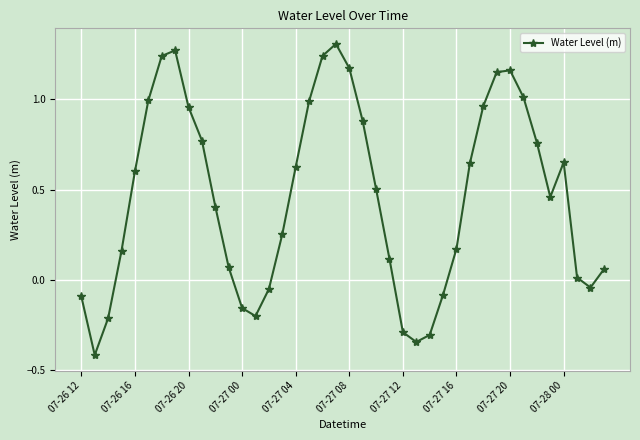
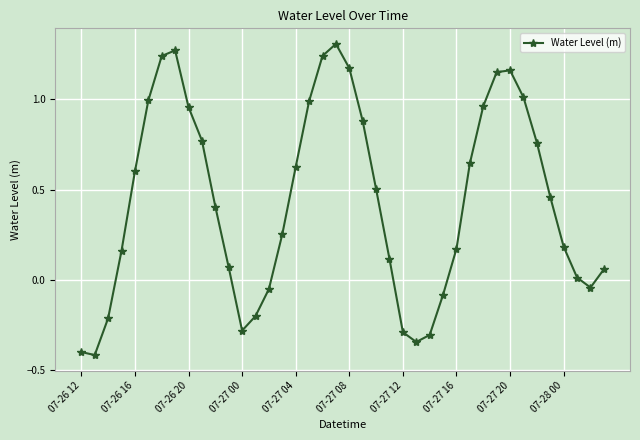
  {
-   "07-26 12": -0.09,
+   "07-26 12": -0.40,
    "07-26 16": 0.60,
    "07-26 20": 0.96,
-   "07-27 00": -0.16,
+   "07-27 00": -0.28,
    "07-27 04": 0.63,
    "07-27 08": 1.17,
    "07-27 12": -0.29,
    "07-27 16": 0.17,
    "07-27 20": 1.16,
-   "07-28 00": 0.65
+   "07-28 00": 0.18
  }
